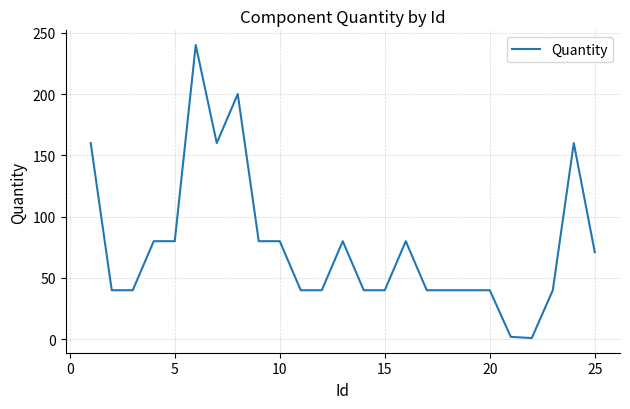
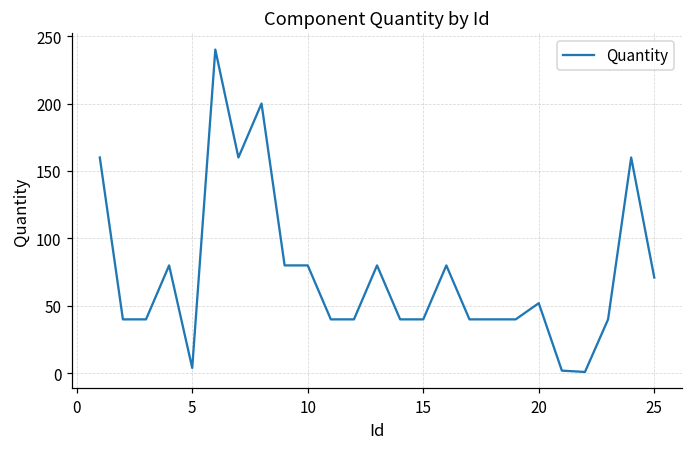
  {
-   "5": 80,
+   "5": 4,
    "10": 80,
    "15": 40,
-   "20": 40,
+   "20": 52,
    "25": 71
  }
